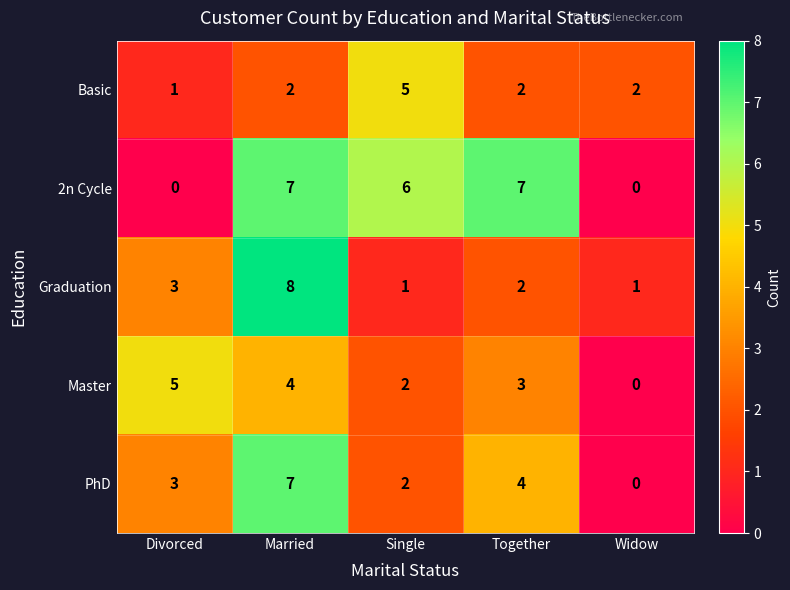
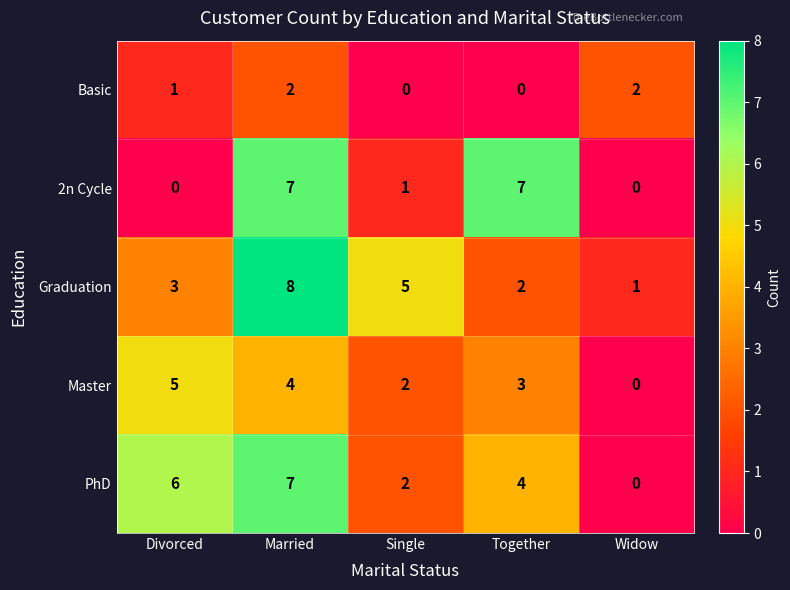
  {
    "Basic": {
      "Divorced": 1,
      "Married": 2,
-     "Single": 5,
-     "Together": 2,
+     "Single": 0,
+     "Together": 0,
      "Widow": 2
    },
    "2n Cycle": {
      "Divorced": 0,
      "Married": 7,
-     "Single": 6,
+     "Single": 1,
      "Together": 7,
      "Widow": 0
    },
    "Graduation": {
      "Divorced": 3,
      "Married": 8,
-     "Single": 1,
+     "Single": 5,
      "Together": 2,
      "Widow": 1
    },
    "Master": {
      "Divorced": 5,
      "Married": 4,
      "Single": 2,
      "Together": 3,
      "Widow": 0
    },
    "PhD": {
-     "Divorced": 3,
+     "Divorced": 6,
      "Married": 7,
      "Single": 2,
      "Together": 4,
      "Widow": 0
    }
  }
